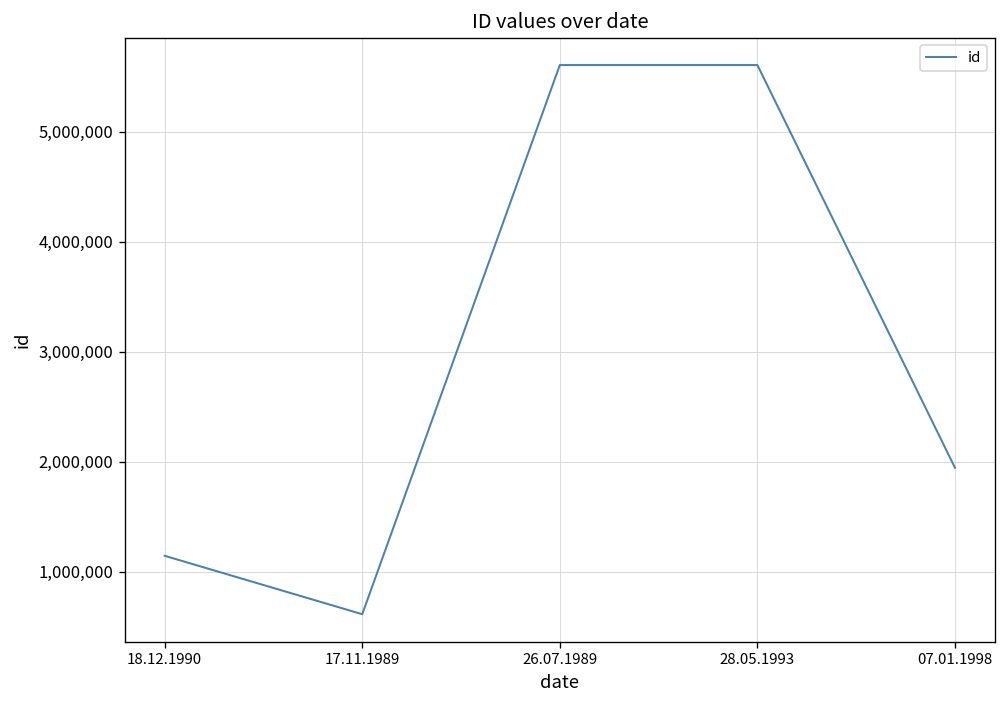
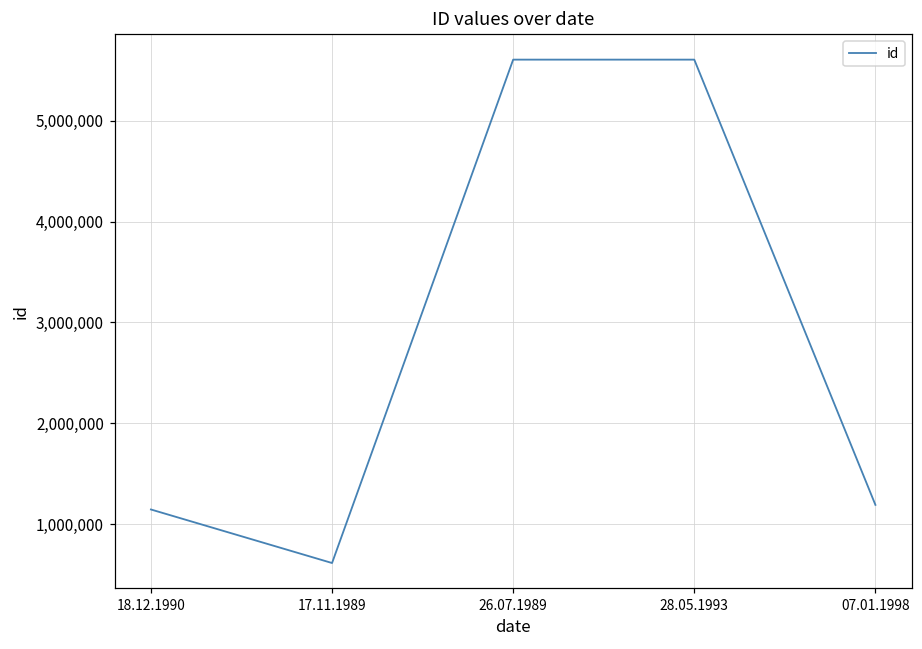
  {
    "18.12.1990": "1,100,000",
    "17.11.1989": "600,000",
    "26.07.1989": "5,600,000",
    "28.05.1993": "5,600,000",
-   "07.01.1998": "1,900,000"
+   "07.01.1998": "1,200,000"
  }
